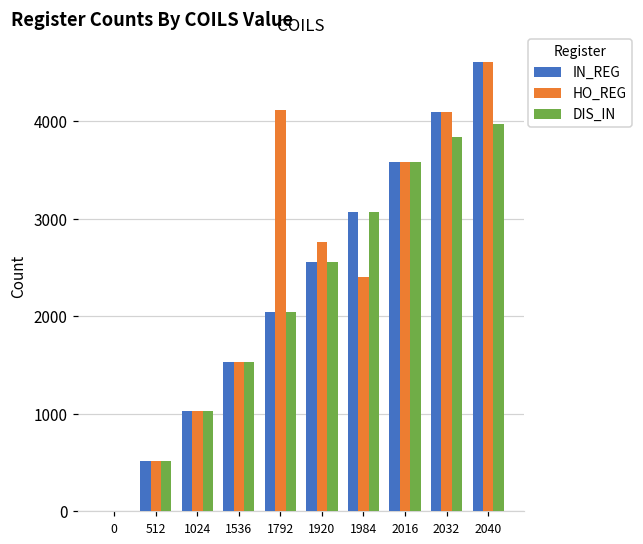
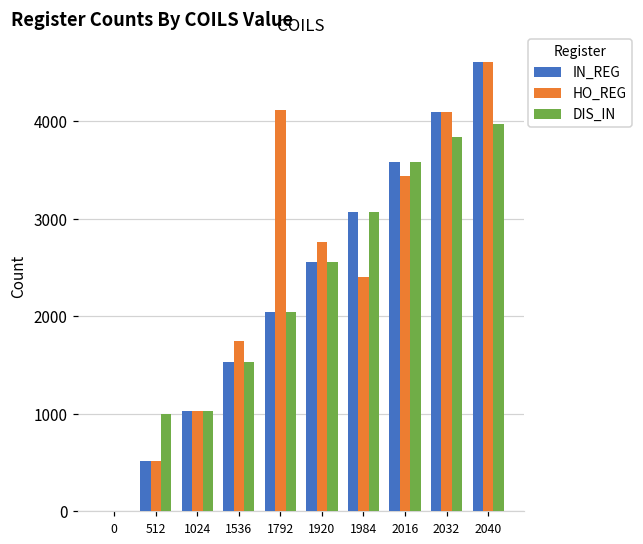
  {
    "IN_REG": {
      "0": 0,
      "512": 500,
      "1024": 1000,
      "1536": 1500,
      "1792": 2000,
      "1920": 2600,
      "1984": 3100,
      "2016": 3600,
      "2032": 4100,
      "2040": 4600
    },
    "HO_REG": {
      "0": 0,
      "512": 500,
      "1024": 1000,
-     "1536": 1500,
+     "1536": 1700,
      "1792": 4100,
      "1920": 2800,
      "1984": 2400,
-     "2016": 3600,
+     "2016": 3400,
      "2032": 4100,
      "2040": 4600
    },
    "DIS_IN": {
      "0": 0,
-     "512": 500,
+     "512": 1000,
      "1024": 1000,
      "1536": 1500,
      "1792": 2000,
      "1920": 2600,
      "1984": 3100,
      "2016": 3600,
      "2032": 3800,
      "2040": 4000
    }
  }
